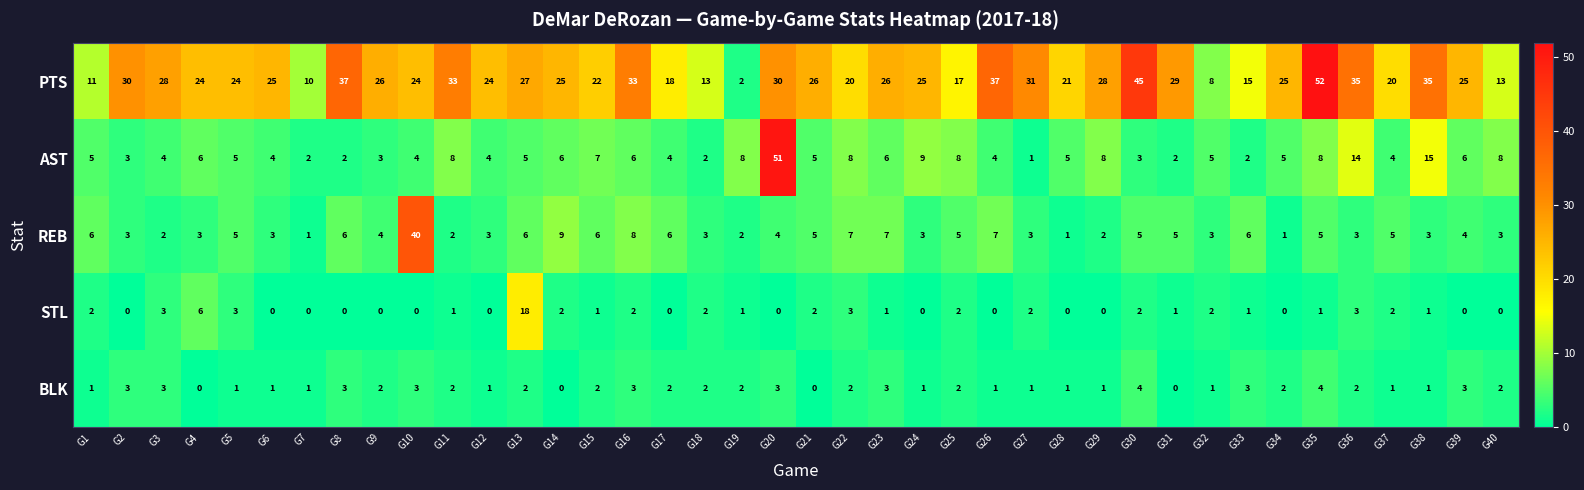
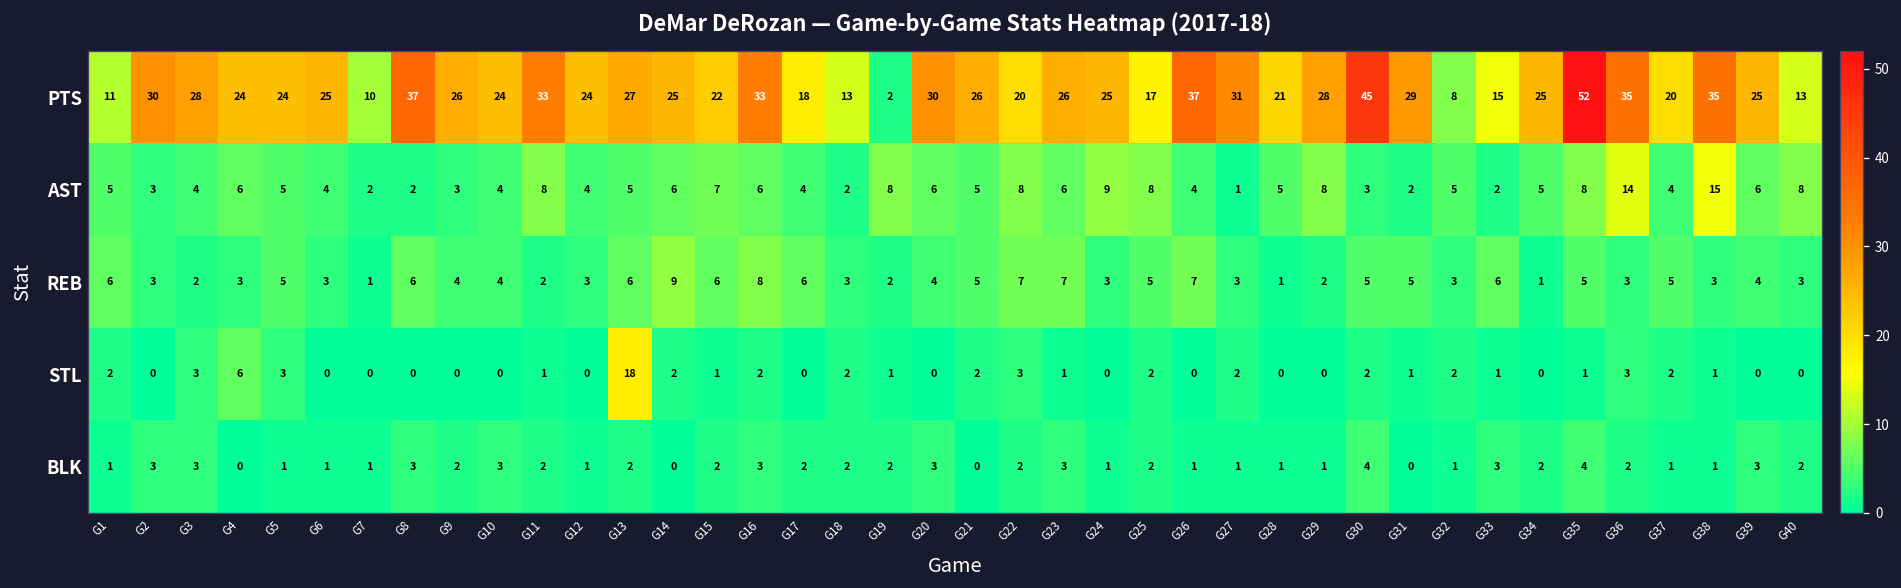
  {
    "PTS": {
      "G1": 11,
      "G2": 30,
      "G3": 28,
      "G4": 24,
      "G5": 24,
      "G6": 25,
      "G7": 10,
      "G8": 37,
      "G9": 26,
      "G10": 24,
      "G11": 33,
      "G12": 24,
      "G13": 27,
      "G14": 25,
      "G15": 22,
      "G16": 33,
      "G17": 18,
      "G18": 13,
      "G19": 2,
      "G20": 30,
      "G21": 26,
      "G22": 20,
      "G23": 26,
      "G24": 25,
      "G25": 17,
      "G26": 37,
      "G27": 31,
      "G28": 21,
      "G29": 28,
      "G30": 45,
      "G31": 29,
      "G32": 8,
      "G33": 15,
      "G34": 25,
      "G35": 52,
      "G36": 35,
      "G37": 20,
      "G38": 35,
      "G39": 25,
      "G40": 13
    },
    "AST": {
      "G1": 5,
      "G2": 3,
      "G3": 4,
      "G4": 6,
      "G5": 5,
      "G6": 4,
      "G7": 2,
      "G8": 2,
      "G9": 3,
      "G10": 4,
      "G11": 8,
      "G12": 4,
      "G13": 5,
      "G14": 6,
      "G15": 7,
      "G16": 6,
      "G17": 4,
      "G18": 2,
      "G19": 8,
-     "G20": 51,
+     "G20": 6,
      "G21": 5,
      "G22": 8,
      "G23": 6,
      "G24": 9,
      "G25": 8,
      "G26": 4,
      "G27": 1,
      "G28": 5,
      "G29": 8,
      "G30": 3,
      "G31": 2,
      "G32": 5,
      "G33": 2,
      "G34": 5,
      "G35": 8,
      "G36": 14,
      "G37": 4,
      "G38": 15,
      "G39": 6,
      "G40": 8
    },
    "REB": {
      "G1": 6,
      "G2": 3,
      "G3": 2,
      "G4": 3,
      "G5": 5,
      "G6": 3,
      "G7": 1,
      "G8": 6,
      "G9": 4,
-     "G10": 40,
+     "G10": 4,
      "G11": 2,
      "G12": 3,
      "G13": 6,
      "G14": 9,
      "G15": 6,
      "G16": 8,
      "G17": 6,
      "G18": 3,
      "G19": 2,
      "G20": 4,
      "G21": 5,
      "G22": 7,
      "G23": 7,
      "G24": 3,
      "G25": 5,
      "G26": 7,
      "G27": 3,
      "G28": 1,
      "G29": 2,
      "G30": 5,
      "G31": 5,
      "G32": 3,
      "G33": 6,
      "G34": 1,
      "G35": 5,
      "G36": 3,
      "G37": 5,
      "G38": 3,
      "G39": 4,
      "G40": 3
    },
    "STL": {
      "G1": 2,
      "G2": 0,
      "G3": 3,
      "G4": 6,
      "G5": 3,
      "G6": 0,
      "G7": 0,
      "G8": 0,
      "G9": 0,
      "G10": 0,
      "G11": 1,
      "G12": 0,
      "G13": 18,
      "G14": 2,
      "G15": 1,
      "G16": 2,
      "G17": 0,
      "G18": 2,
      "G19": 1,
      "G20": 0,
      "G21": 2,
      "G22": 3,
      "G23": 1,
      "G24": 0,
      "G25": 2,
      "G26": 0,
      "G27": 2,
      "G28": 0,
      "G29": 0,
      "G30": 2,
      "G31": 1,
      "G32": 2,
      "G33": 1,
      "G34": 0,
      "G35": 1,
      "G36": 3,
      "G37": 2,
      "G38": 1,
      "G39": 0,
      "G40": 0
    },
    "BLK": {
      "G1": 1,
      "G2": 3,
      "G3": 3,
      "G4": 0,
      "G5": 1,
      "G6": 1,
      "G7": 1,
      "G8": 3,
      "G9": 2,
      "G10": 3,
      "G11": 2,
      "G12": 1,
      "G13": 2,
      "G14": 0,
      "G15": 2,
      "G16": 3,
      "G17": 2,
      "G18": 2,
      "G19": 2,
      "G20": 3,
      "G21": 0,
      "G22": 2,
      "G23": 3,
      "G24": 1,
      "G25": 2,
      "G26": 1,
      "G27": 1,
      "G28": 1,
      "G29": 1,
      "G30": 4,
      "G31": 0,
      "G32": 1,
      "G33": 3,
      "G34": 2,
      "G35": 4,
      "G36": 2,
      "G37": 1,
      "G38": 1,
      "G39": 3,
      "G40": 2
    }
  }
